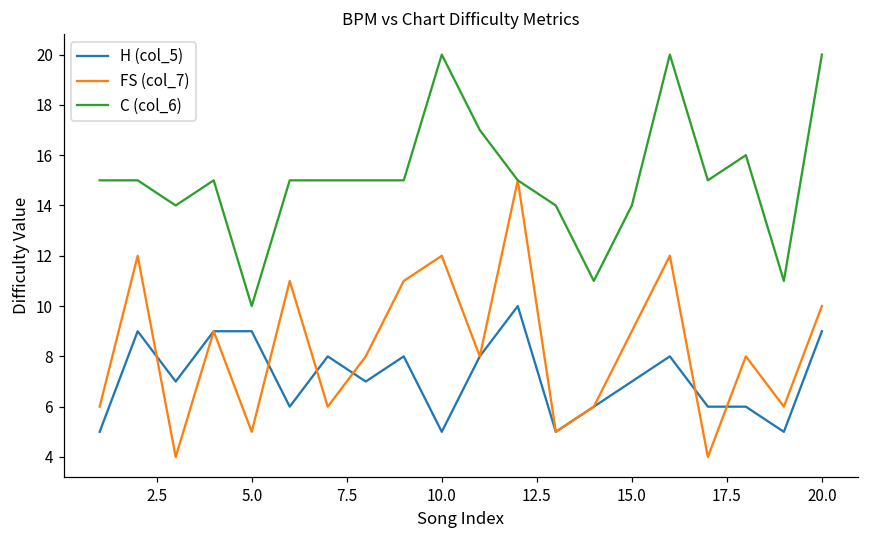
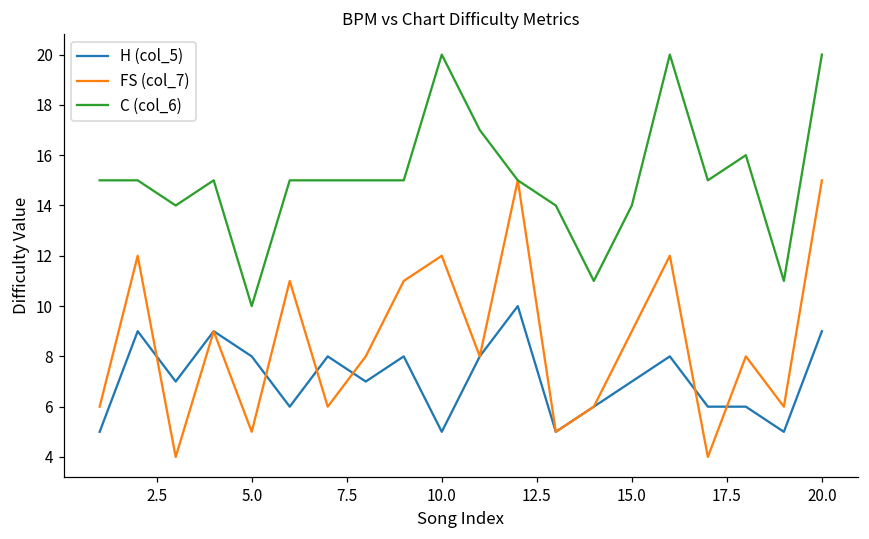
  {
    "H (col_5)": {
-     "5.0": 9,
+     "5.0": 8,
      "10.0": 5,
      "15.0": 7,
      "20.0": 9
    },
    "FS (col_7)": {
      "5.0": 5,
      "10.0": 12,
      "15.0": 9,
-     "20.0": 10
+     "20.0": 15
    },
    "C (col_6)": {
      "5.0": 10,
      "10.0": 20,
      "15.0": 14,
      "20.0": 20
    }
  }
